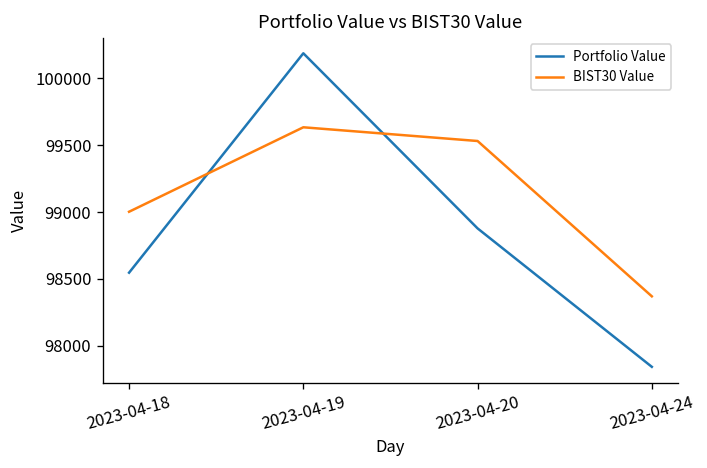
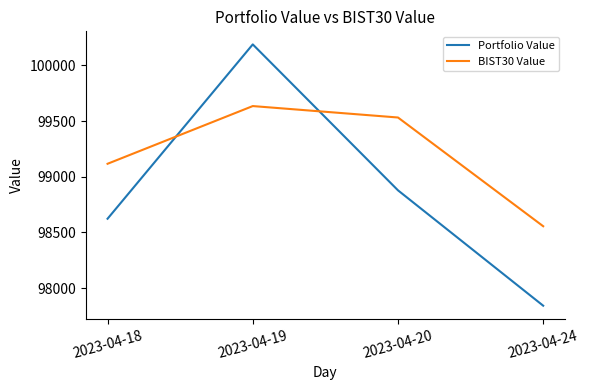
  {
    "Portfolio Value": {
-     "2023-04-18": 98550,
+     "2023-04-18": 98620,
      "2023-04-19": 100190,
      "2023-04-20": 98880,
      "2023-04-24": 97840
    },
    "BIST30 Value": {
-     "2023-04-18": 99000,
+     "2023-04-18": 99120,
      "2023-04-19": 99630,
      "2023-04-20": 99530,
-     "2023-04-24": 98370
+     "2023-04-24": 98560
    }
  }
